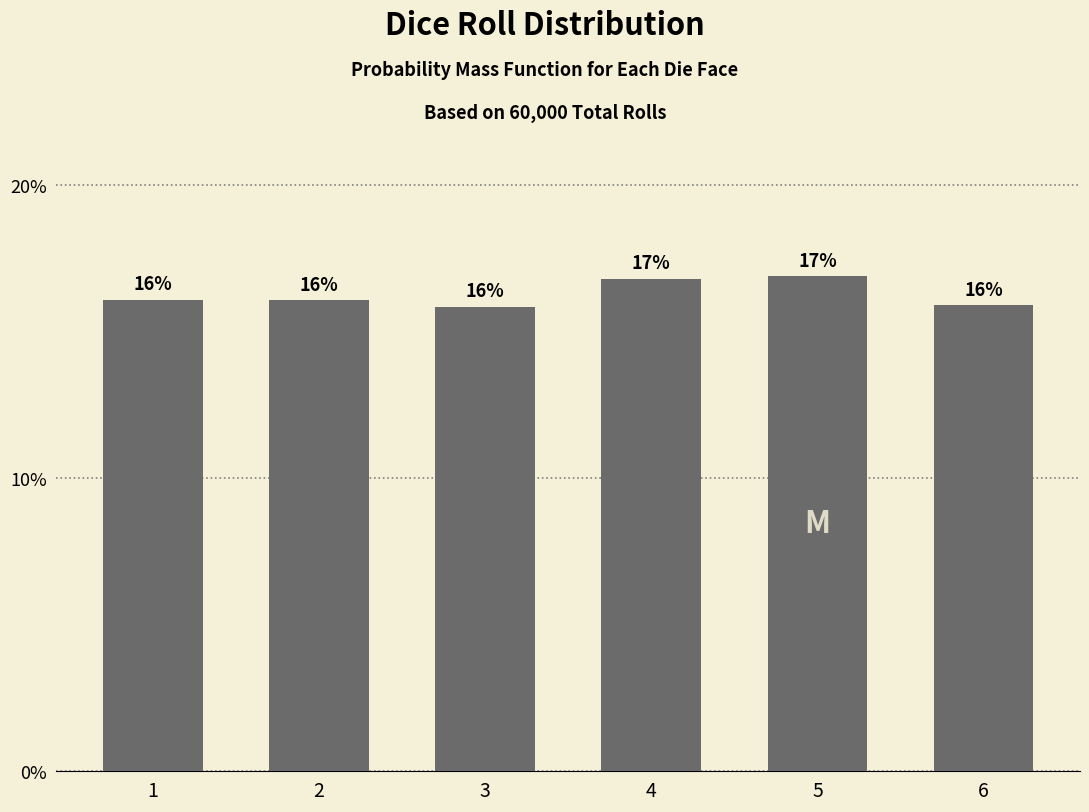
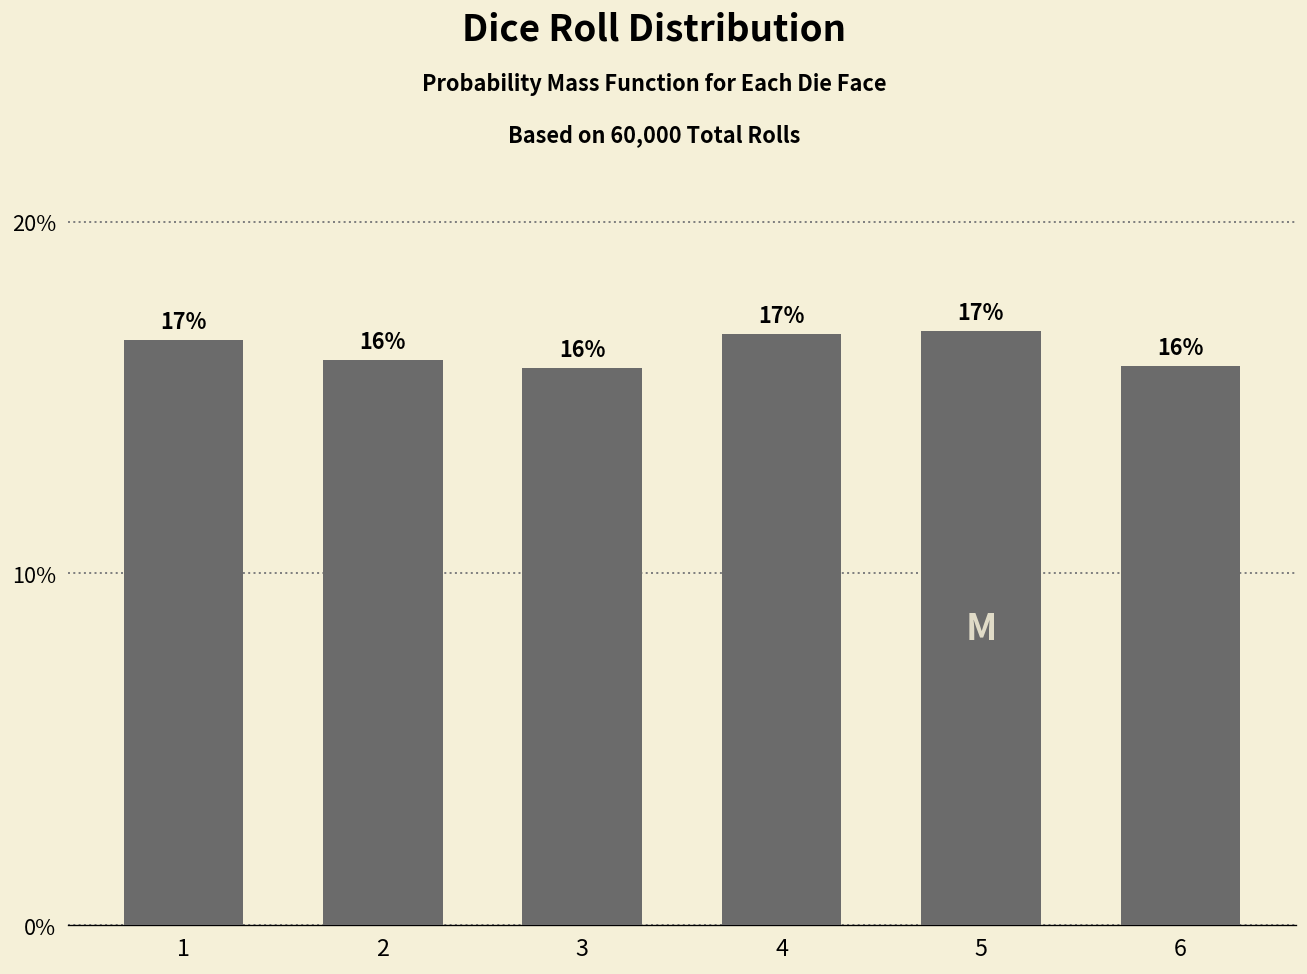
  {
-   "1": "16%",
+   "1": "17%",
    "2": "16%",
    "3": "16%",
    "4": "17%",
    "5": "17%",
    "6": "16%"
  }
